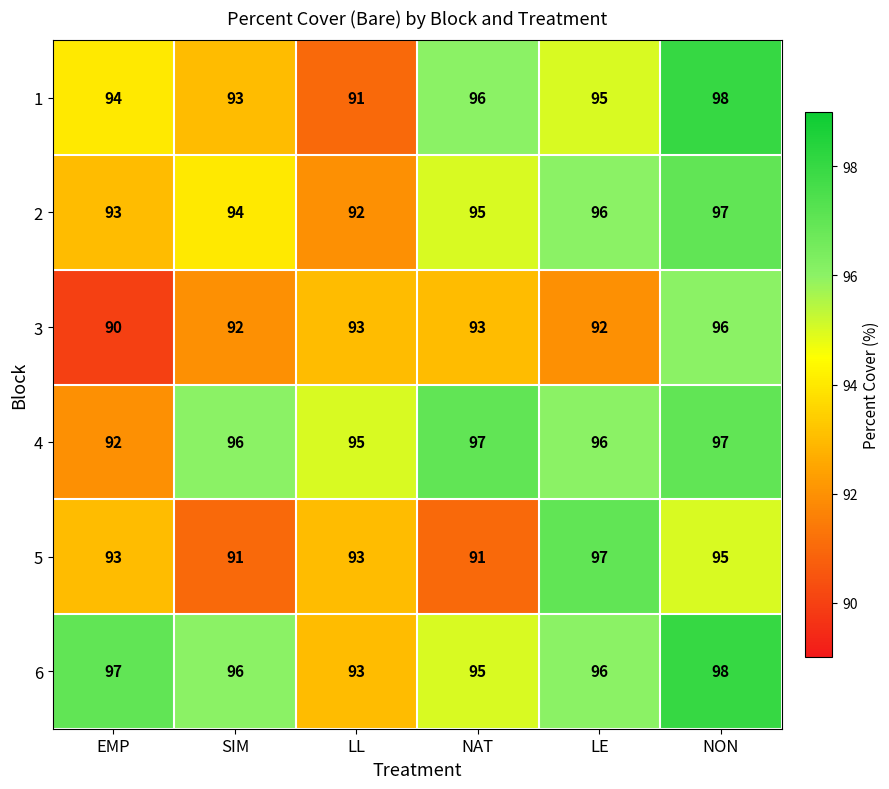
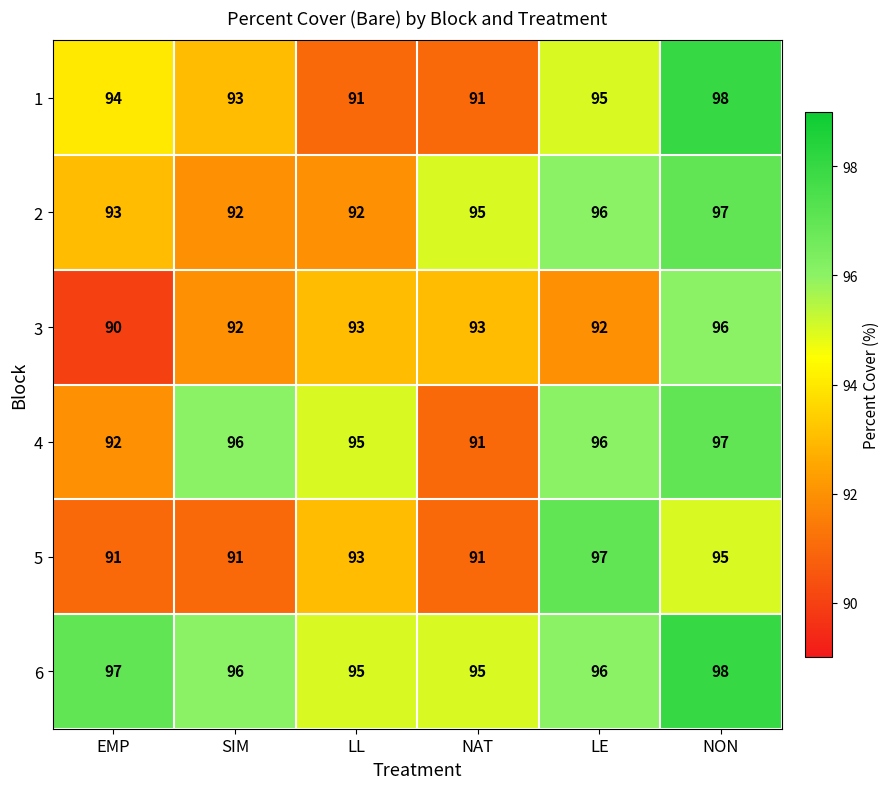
  {
    "1": {
      "EMP": 94,
      "SIM": 93,
      "LL": 91,
-     "NAT": 96,
+     "NAT": 91,
      "LE": 95,
      "NON": 98
    },
    "2": {
      "EMP": 93,
-     "SIM": 94,
+     "SIM": 92,
      "LL": 92,
      "NAT": 95,
      "LE": 96,
      "NON": 97
    },
    "3": {
      "EMP": 90,
      "SIM": 92,
      "LL": 93,
      "NAT": 93,
      "LE": 92,
      "NON": 96
    },
    "4": {
      "EMP": 92,
      "SIM": 96,
      "LL": 95,
-     "NAT": 97,
+     "NAT": 91,
      "LE": 96,
      "NON": 97
    },
    "5": {
-     "EMP": 93,
+     "EMP": 91,
      "SIM": 91,
      "LL": 93,
      "NAT": 91,
      "LE": 97,
      "NON": 95
    },
    "6": {
      "EMP": 97,
      "SIM": 96,
-     "LL": 93,
+     "LL": 95,
      "NAT": 95,
      "LE": 96,
      "NON": 98
    }
  }
